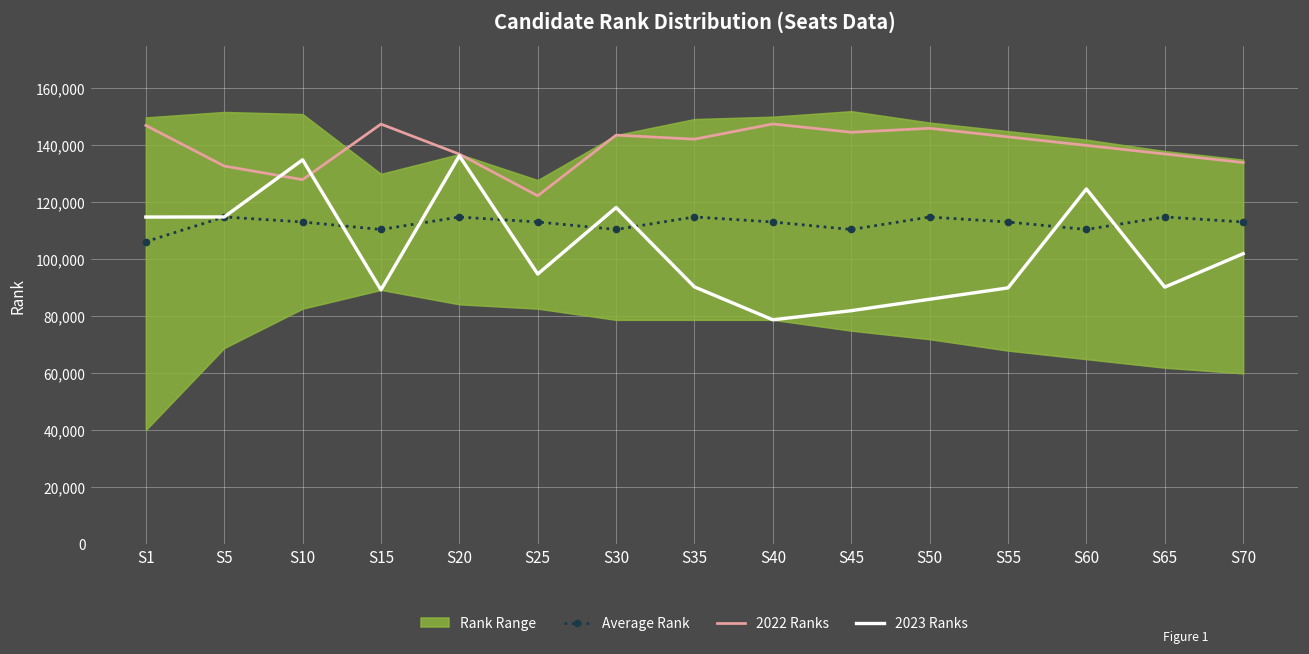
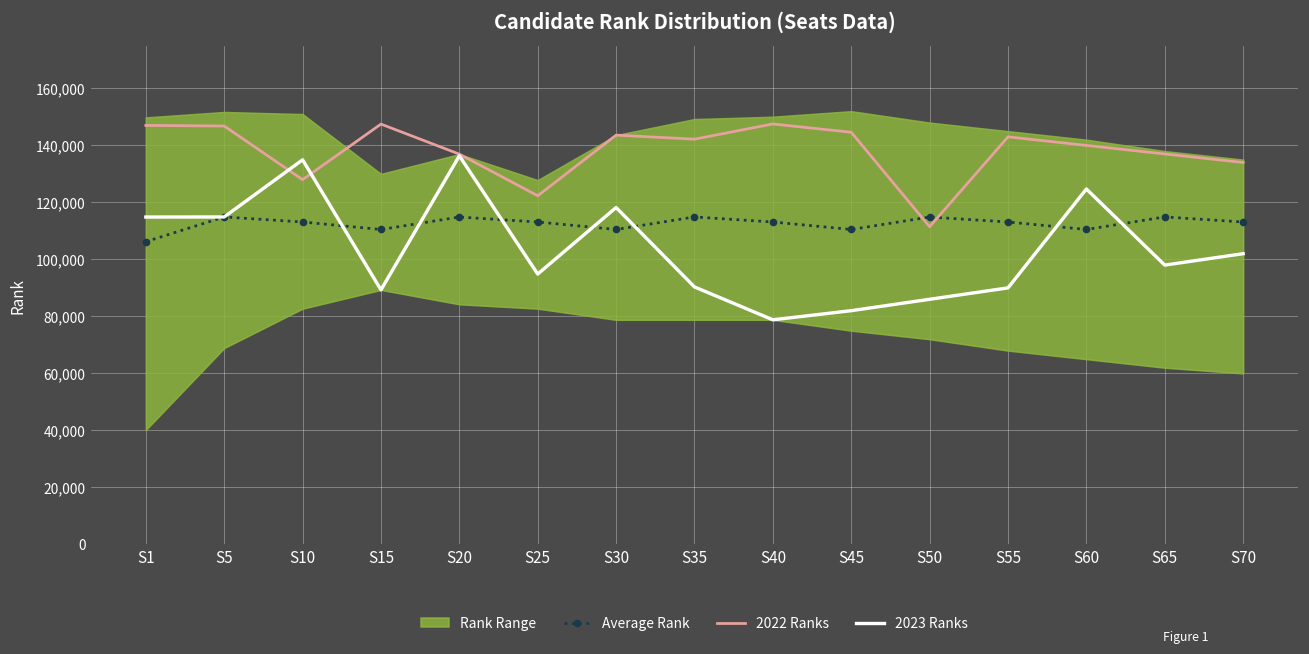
  {
    "Average Rank": {
      "S1": "106,000",
      "S10": "113,000",
      "S15": "110,000",
      "S20": "115,000",
      "S25": "113,000",
      "S30": "110,000",
      "S35": "115,000",
      "S40": "113,000",
      "S45": "110,000",
      "S50": "115,000",
      "S55": "113,000",
      "S60": "110,000",
      "S65": "115,000",
      "S70": "113,000"
    },
    "2022 Ranks": {
      "S1": "147,000",
-     "S5": "133,000",
+     "S5": "147,000",
      "S10": "128,000",
      "S15": "147,000",
      "S25": "122,000",
      "S35": "142,000",
      "S40": "148,000",
      "S45": "145,000",
-     "S50": "146,000",
+     "S50": "111,000",
      "S55": "143,000",
      "S60": "140,000",
      "S65": "137,000",
      "S70": "134,000"
    },
    "2023 Ranks": {
      "S1": "115,000",
      "S10": "135,000",
      "S15": "89,000",
      "S25": "95,000",
      "S30": "118,000",
      "S35": "90,000",
      "S40": "79,000",
      "S45": "82,000",
      "S50": "86,000",
      "S55": "90,000",
      "S60": "125,000",
-     "S65": "90,000",
+     "S65": "98,000",
      "S70": "102,000"
    }
  }
